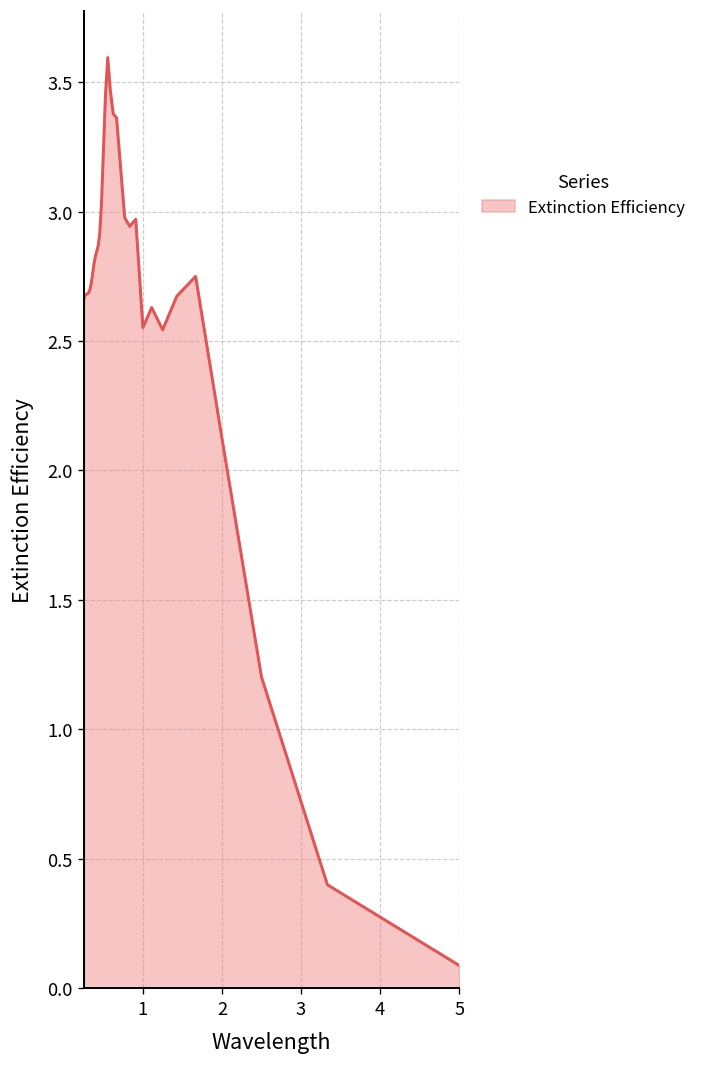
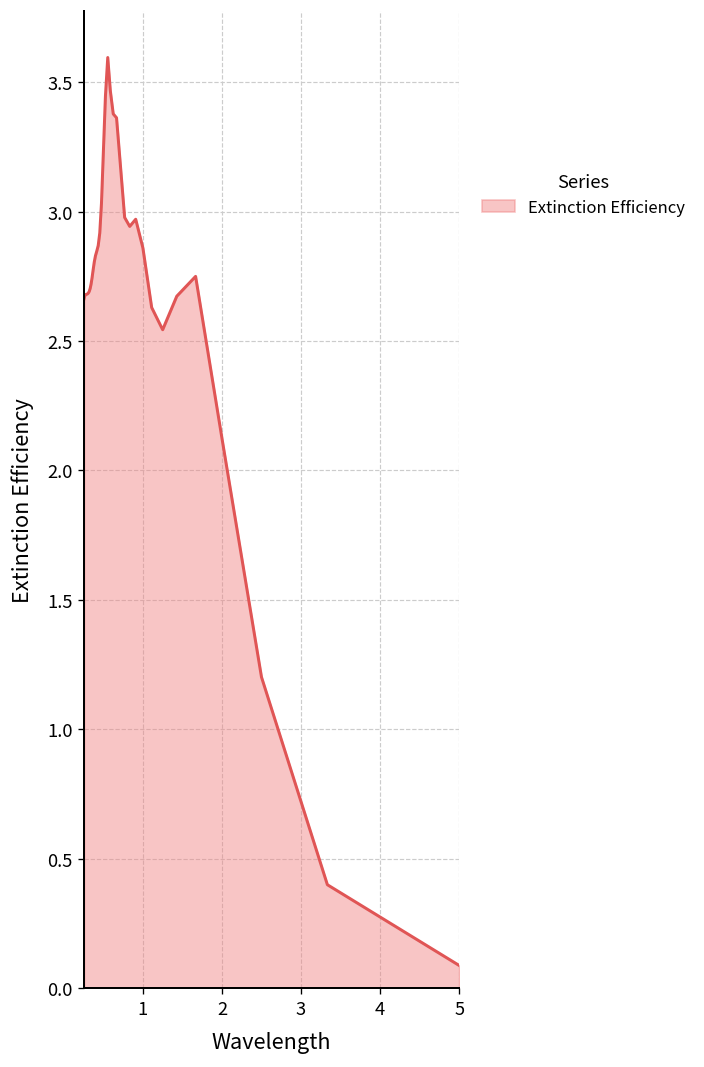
  {
-   "1": 2.55,
+   "1": 2.86,
    "2": 2.12,
    "5": 0.09
  }
